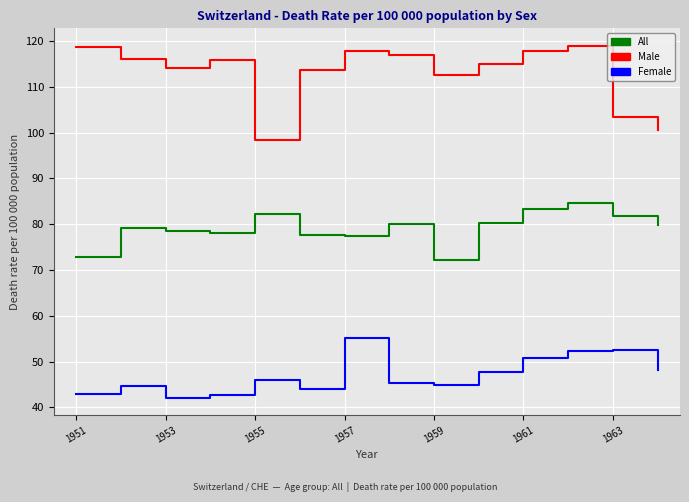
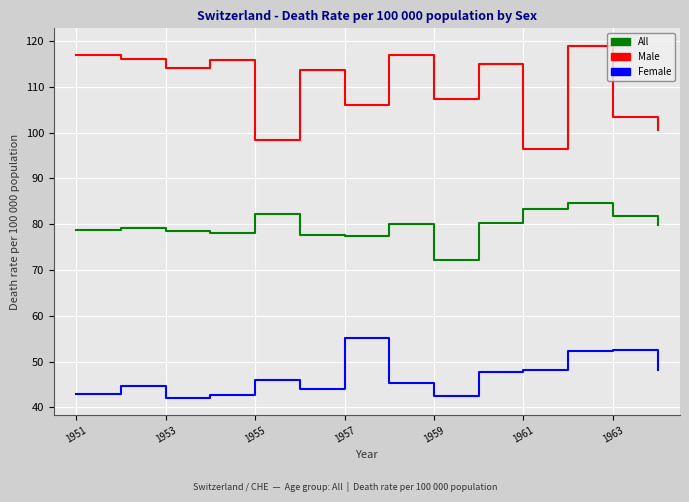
  {
    "All": {
-     "1951": 73,
+     "1951": 79,
      "1953": 78,
      "1955": 82,
      "1957": 77,
      "1959": 72,
      "1961": 83,
      "1963": 82
    },
    "Male": {
-     "1951": 119,
+     "1951": 117,
      "1953": 114,
      "1955": 98,
-     "1957": 118,
-     "1959": 113,
-     "1961": 118,
+     "1957": 106,
+     "1959": 107,
+     "1961": 97,
      "1963": 103
    },
    "Female": {
      "1951": 43,
      "1953": 42,
      "1955": 46,
      "1957": 55,
-     "1959": 45,
-     "1961": 51,
+     "1959": 43,
+     "1961": 48,
      "1963": 52
    }
  }
